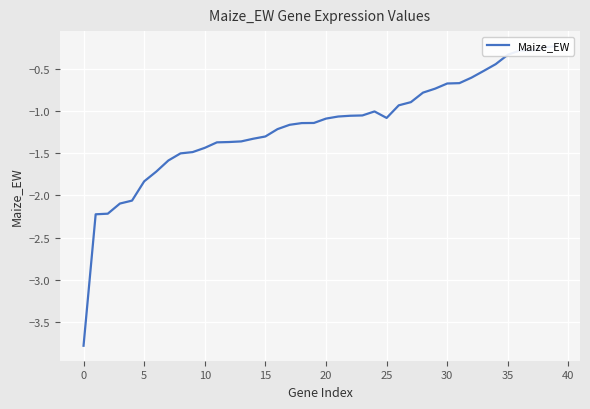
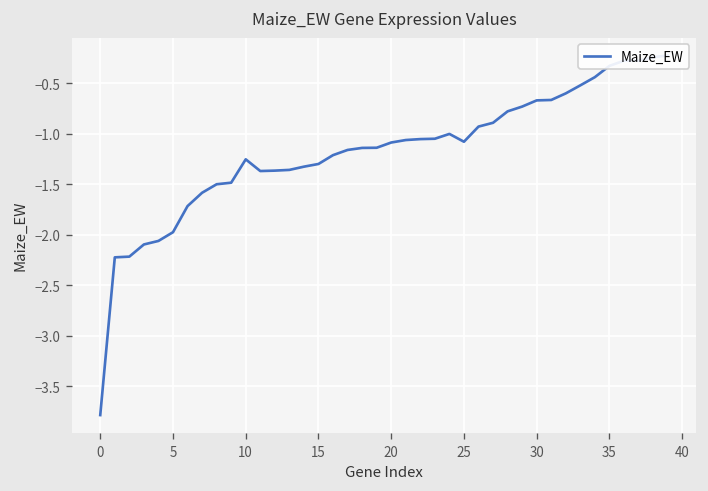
  {
    "0": -3.8,
-   "5": -1.8,
-   "10": -1.4,
+   "5": -2.0,
+   "10": -1.3,
    "15": -1.3,
    "20": -1.1,
    "25": -1.1,
    "30": -0.7
  }
